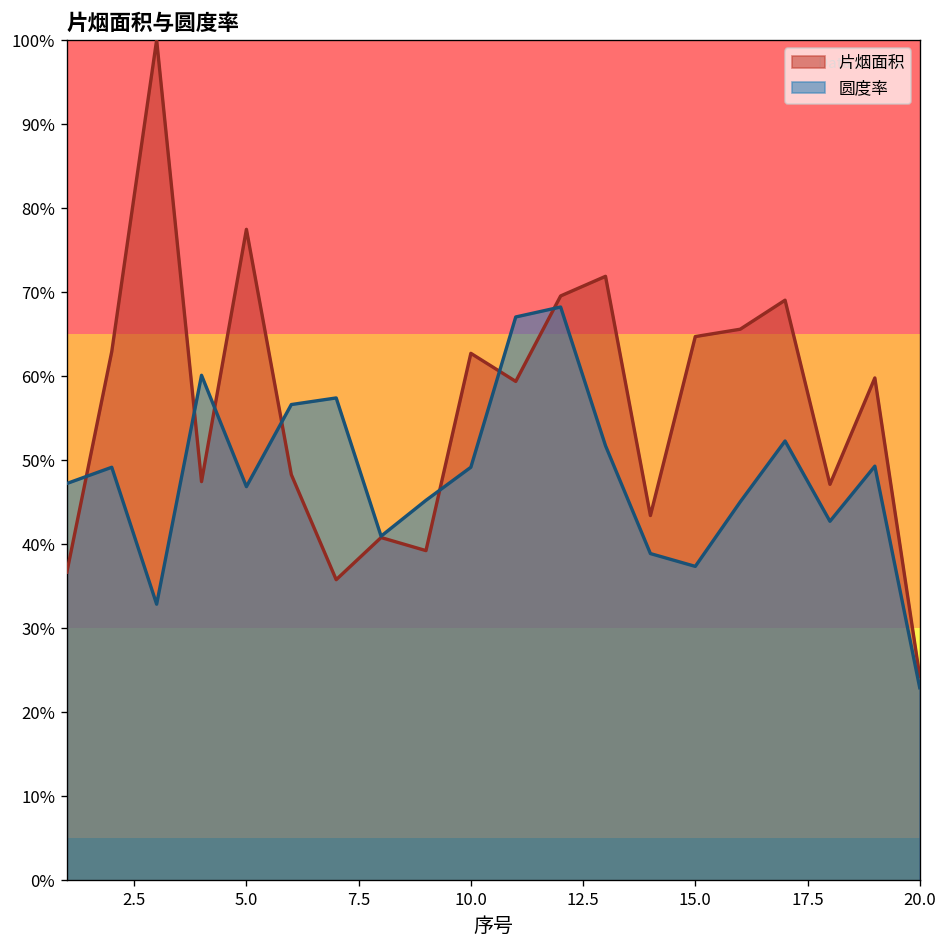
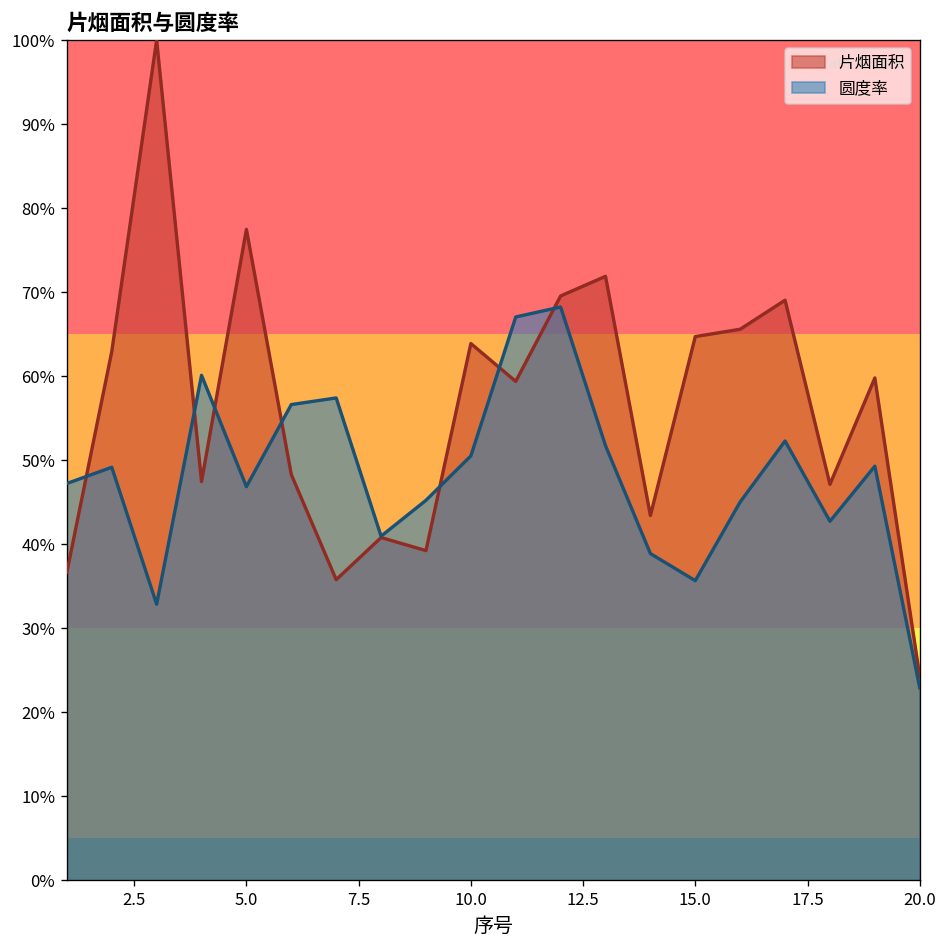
  {
    "片烟面积": {
      "5.0": "77%",
-     "10.0": "63%",
+     "10.0": "64%",
      "15.0": "65%",
      "20.0": "24%"
    },
    "圆度率": {
      "5.0": "47%",
-     "10.0": "49%",
-     "15.0": "37%",
+     "10.0": "51%",
+     "15.0": "36%",
      "20.0": "23%"
    }
  }
